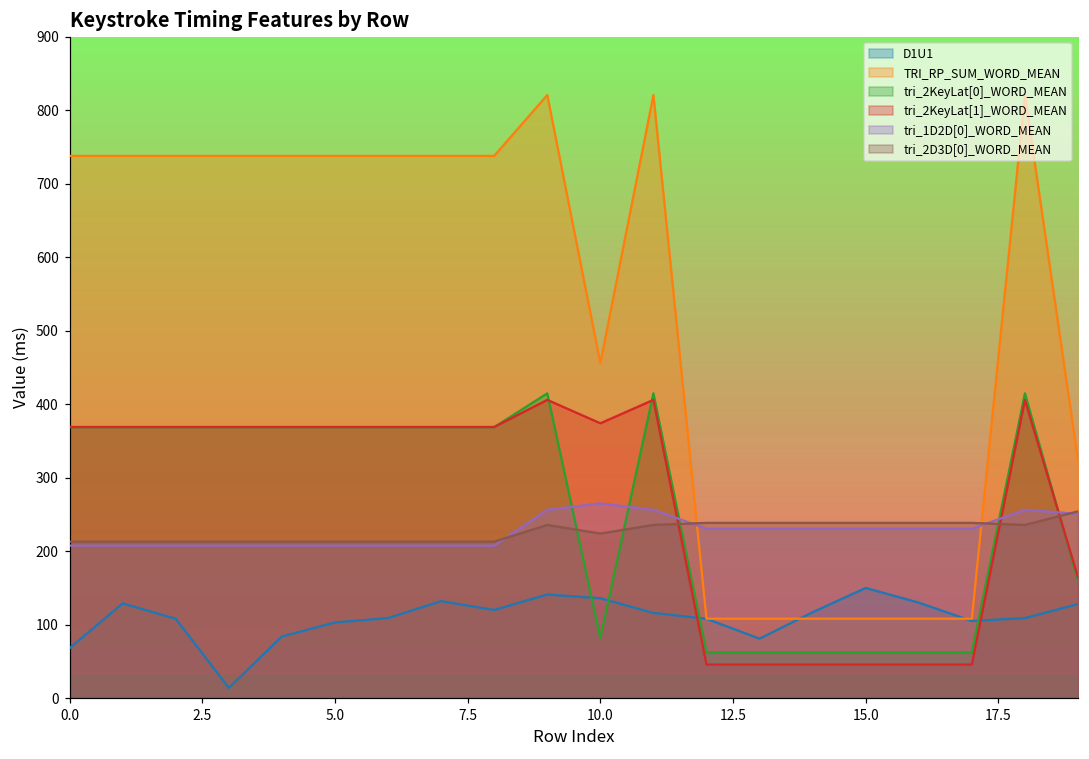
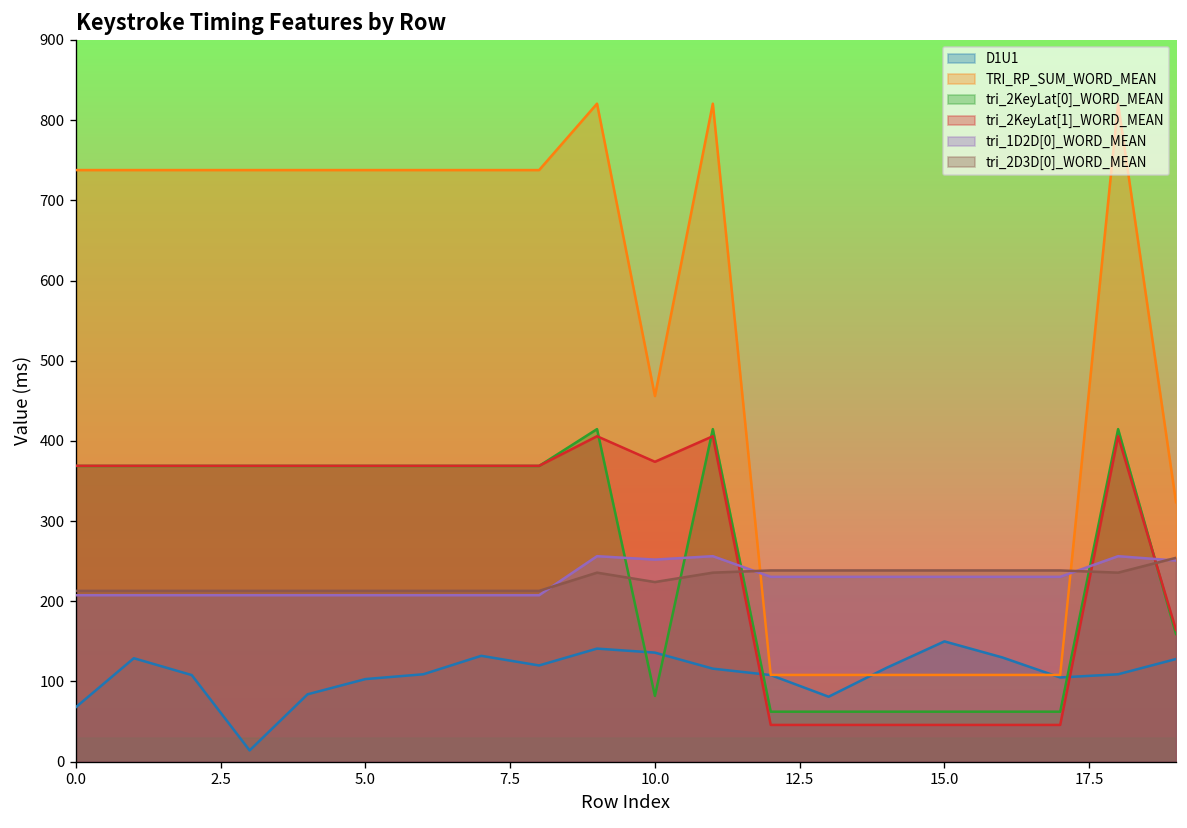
  {
    "D1U1": {
      "0.0": 70,
      "5.0": 100,
      "10.0": 140,
      "15.0": 150
    },
    "tri_2KeyLat[0]_WORD_MEAN": {
      "10.0": 80,
      "15.0": 60
    },
    "tri_1D2D[0]_WORD_MEAN": {
      "0.0": 210,
      "5.0": 210,
-     "10.0": 270,
+     "10.0": 250,
      "15.0": 230
    }
  }
